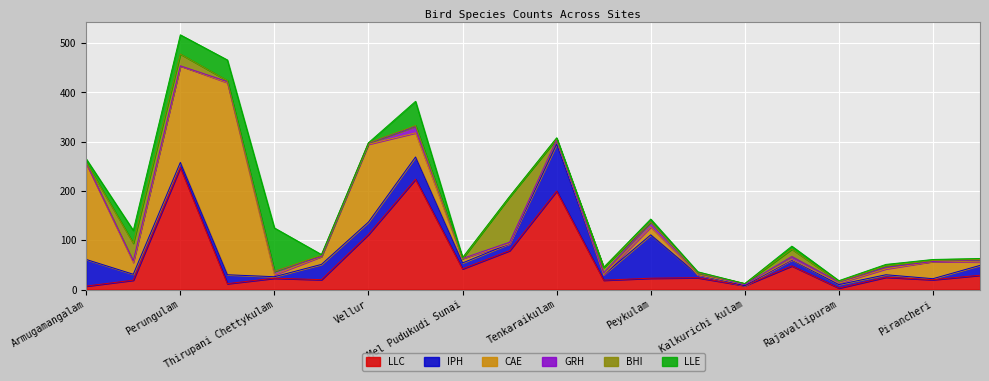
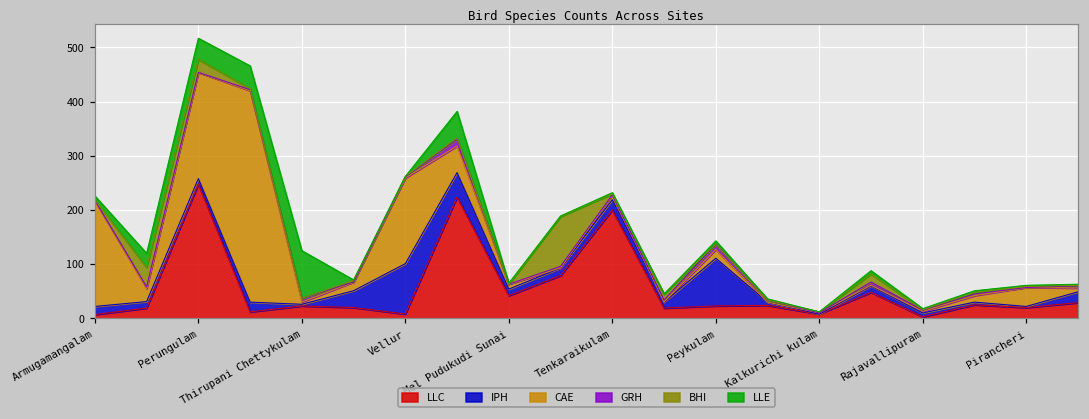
  {
    "LLC": {
      "Armugamangalam": 10,
      "Perungulam": 250,
-     "Vellur": 110,
+     "Vellur": 10,
      "Mel Pudukudi Sunai": 40,
      "Tenkaraikulam": 200,
      "Peykulam": 20,
      "Rajavallipuram": 0
    },
    "IPH": {
-     "Armugamangalam": 50,
+     "Armugamangalam": 20,
      "Perungulam": 10,
-     "Vellur": 30,
+     "Vellur": 90,
      "Mel Pudukudi Sunai": 10,
-     "Tenkaraikulam": 100,
+     "Tenkaraikulam": 20,
      "Peykulam": 90
    },
    "CAE": {
      "Peykulam": 20
    },
    "BHI": {
      "Perungulam": 20
    },
    "LLE": {
      "Armugamangalam": 10,
      "Perungulam": 40,
      "Thirupani Chettykulam": 90,
      "Peykulam": 10
    }
  }
